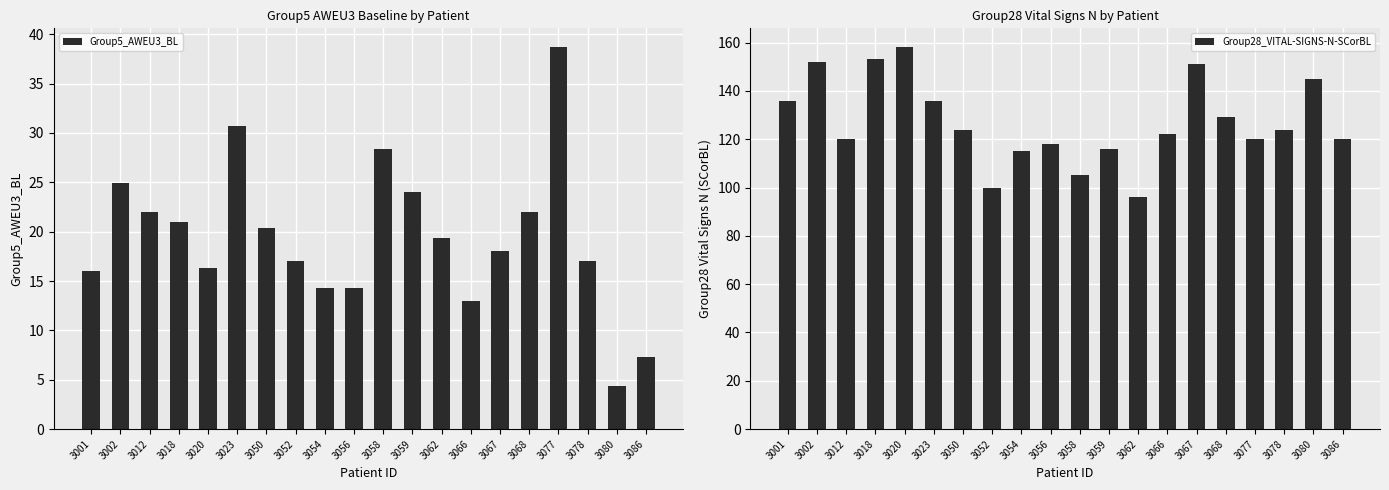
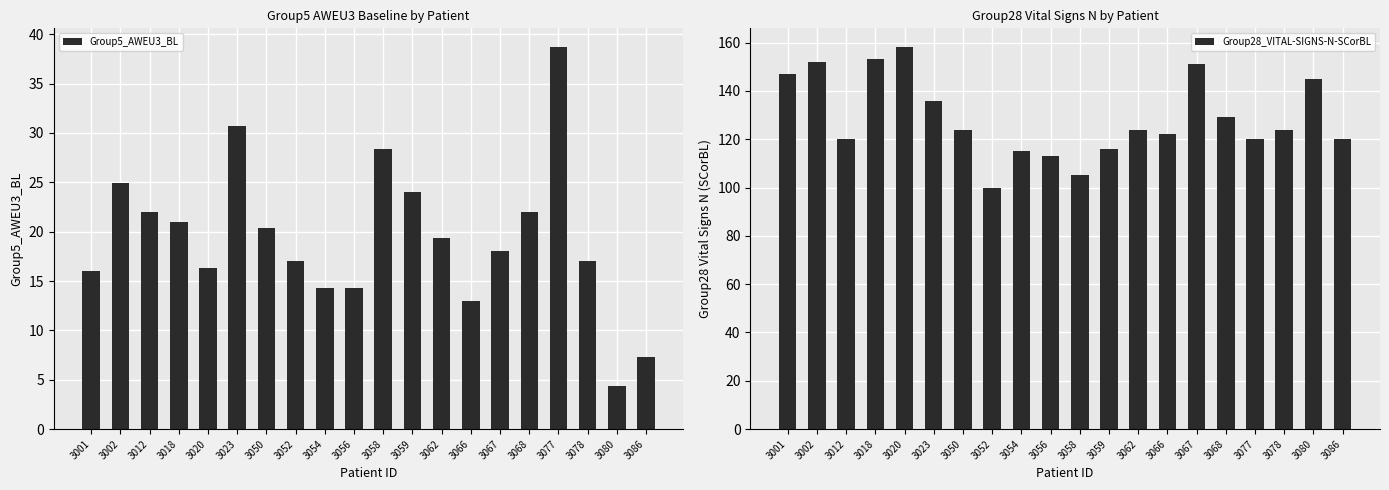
  {
    "Group5 AWEU3 Baseline by Patient": {
      "3001": 16,
      "3002": 25,
      "3012": 22,
      "3018": 21,
      "3020": 16,
      "3023": 31,
      "3050": 20,
      "3052": 17,
      "3054": 14,
      "3056": 14,
      "3058": 28,
      "3059": 24,
      "3062": 19,
      "3066": 13,
      "3067": 18,
      "3068": 22,
      "3077": 39,
      "3078": 17,
      "3080": 4,
      "3086": 7
    },
    "Group28 Vital Signs N by Patient": {
-     "3001": 136,
+     "3001": 147,
      "3002": 152,
      "3012": 120,
      "3018": 153,
      "3020": 158,
      "3023": 136,
      "3050": 124,
      "3052": 100,
      "3054": 115,
-     "3056": 118,
+     "3056": 113,
      "3058": 105,
      "3059": 116,
-     "3062": 96,
+     "3062": 124,
      "3066": 122,
      "3067": 151,
      "3068": 129,
      "3077": 120,
      "3078": 124,
      "3080": 145,
      "3086": 120
    }
  }
